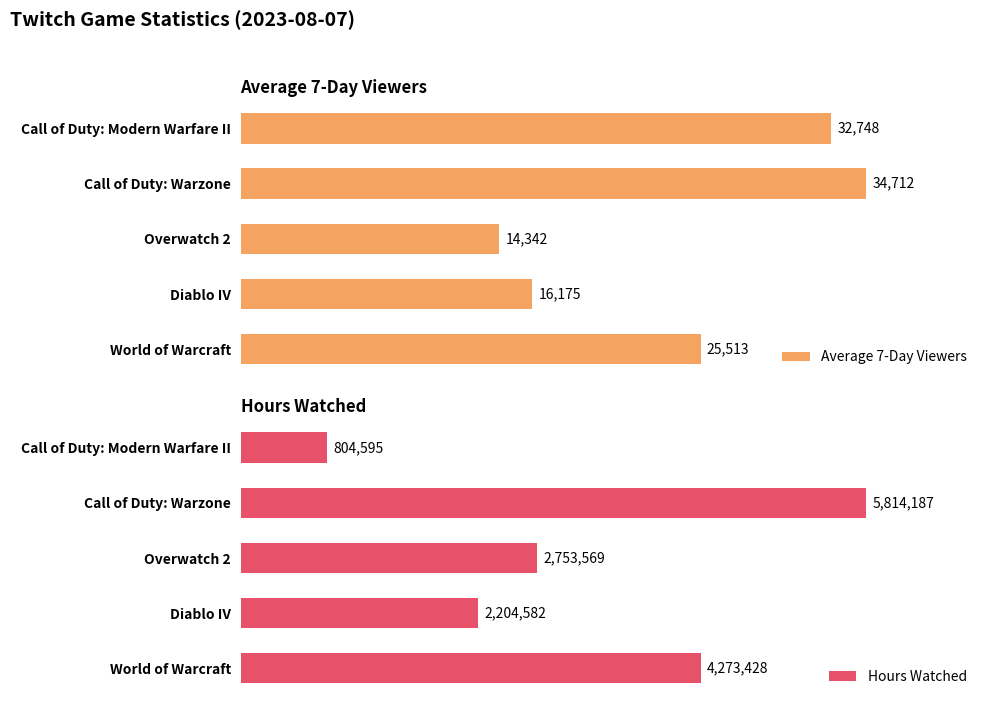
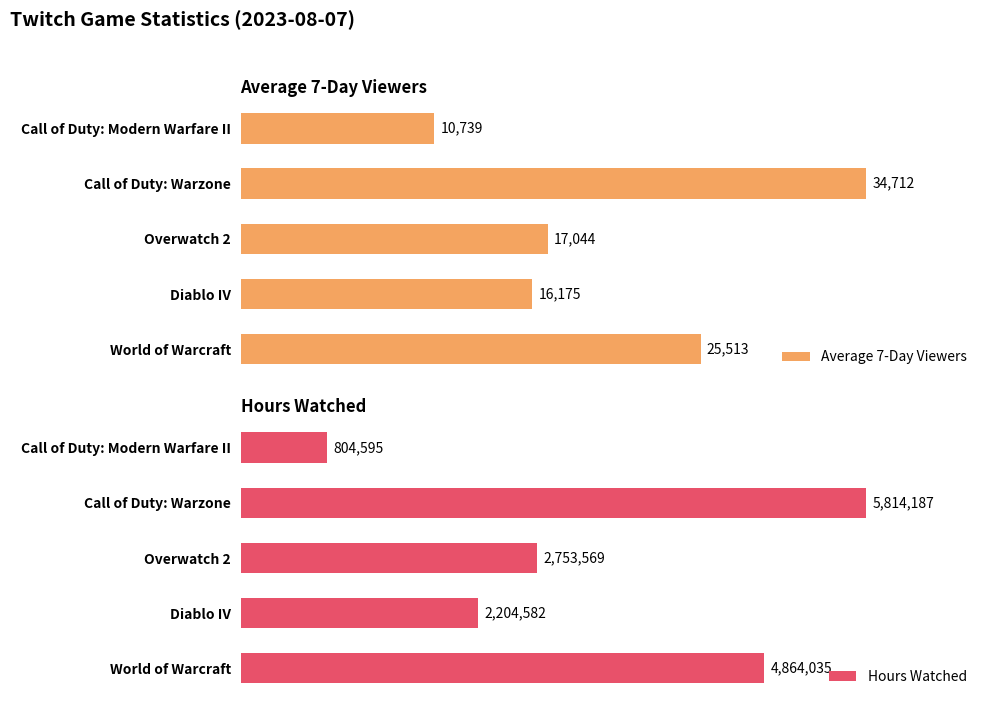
  {
    "Average 7-Day Viewers": {
-     "Call of Duty: Modern Warfare II": "32,748",
+     "Call of Duty: Modern Warfare II": "10,739",
      "Call of Duty: Warzone": "34,712",
-     "Overwatch 2": "14,342",
+     "Overwatch 2": "17,044",
      "Diablo IV": "16,175",
      "World of Warcraft": "25,513"
    },
    "Hours Watched": {
      "Call of Duty: Modern Warfare II": "804,595",
      "Call of Duty: Warzone": "5,814,187",
      "Overwatch 2": "2,753,569",
      "Diablo IV": "2,204,582",
-     "World of Warcraft": "4,273,428"
+     "World of Warcraft": "4,864,035"
    }
  }
